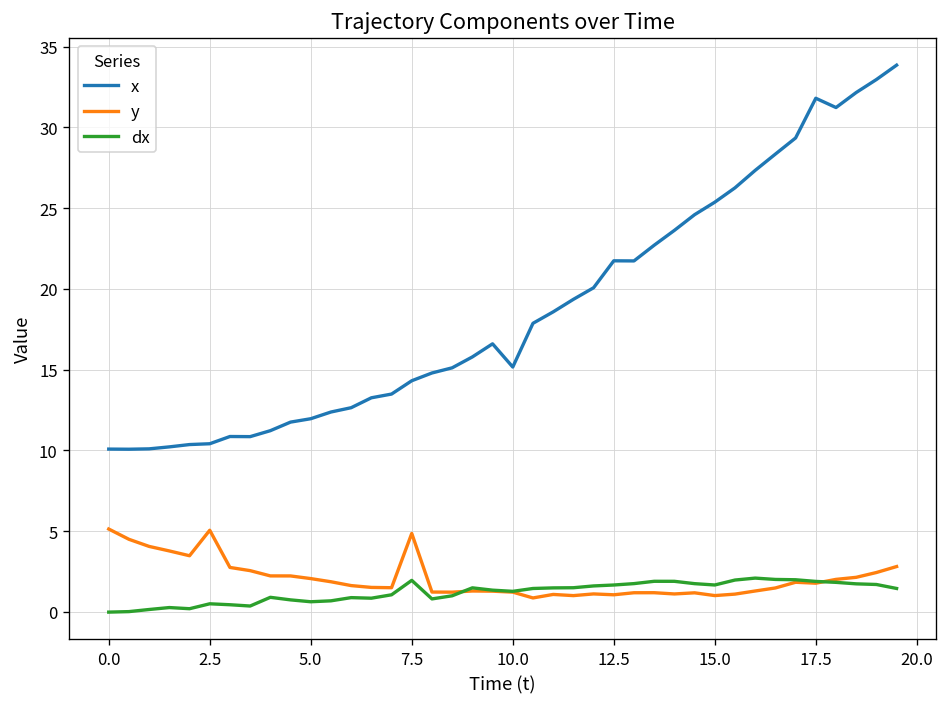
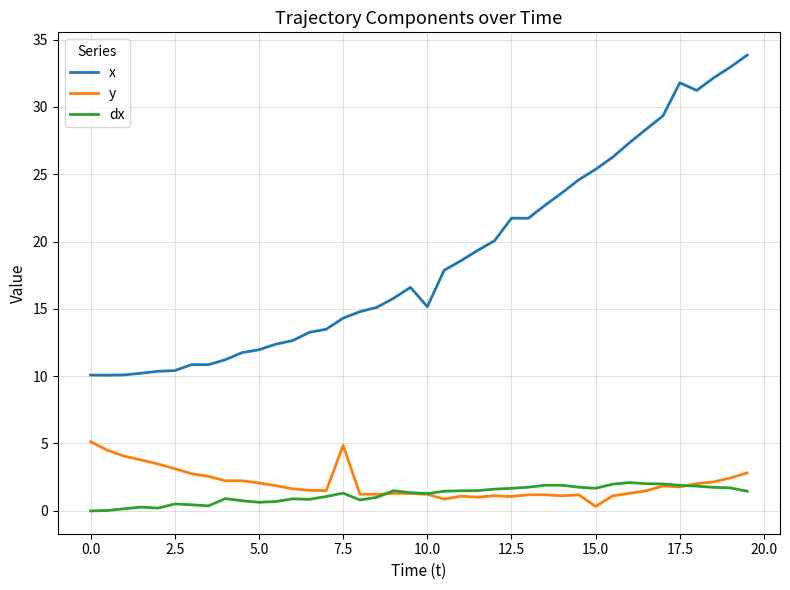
  {
    "x": {
      "0.0": 10.1,
      "2.5": 10.4,
      "5.0": 12.0,
      "7.5": 14.3,
      "10.0": 15.2,
      "12.5": 21.7,
      "15.0": 25.4,
      "17.5": 31.8
    },
    "y": {
      "0.0": 5.1,
-     "2.5": 5.1,
+     "2.5": 3.1,
      "5.0": 2.1,
      "7.5": 4.9,
      "12.5": 1.1,
-     "15.0": 1.0
+     "15.0": 0.3
    },
    "dx": {
      "0.0": 0.0,
      "2.5": 0.5,
      "5.0": 0.6,
-     "7.5": 1.9,
+     "7.5": 1.3,
      "12.5": 1.7,
      "15.0": 1.7
    }
  }
